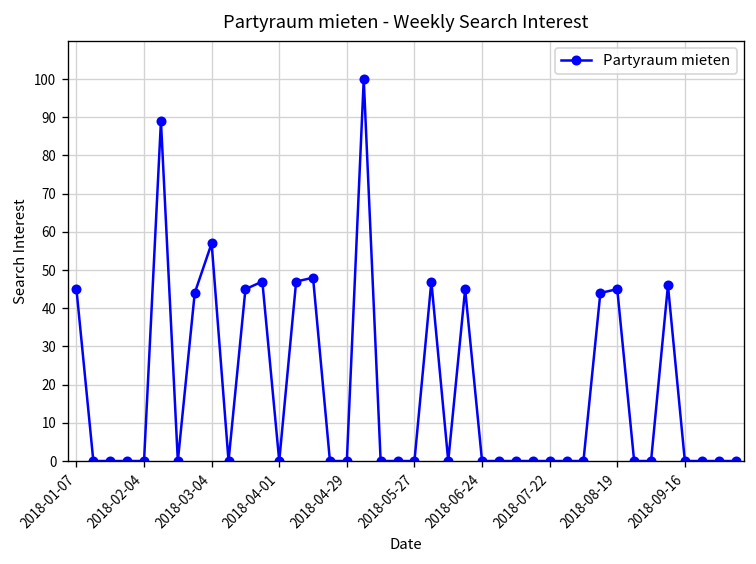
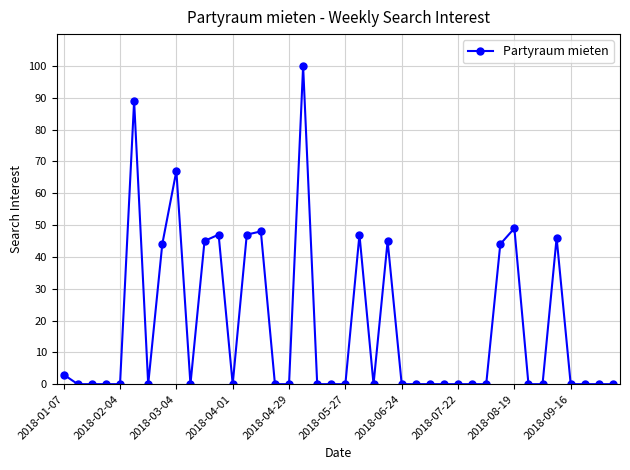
  {
-   "2018-01-07": 45,
+   "2018-01-07": 3,
    "2018-02-04": 0,
-   "2018-03-04": 57,
+   "2018-03-04": 67,
    "2018-04-01": 0,
    "2018-04-29": 0,
    "2018-05-27": 0,
    "2018-06-24": 0,
    "2018-07-22": 0,
-   "2018-08-19": 45,
+   "2018-08-19": 49,
    "2018-09-16": 0
  }
